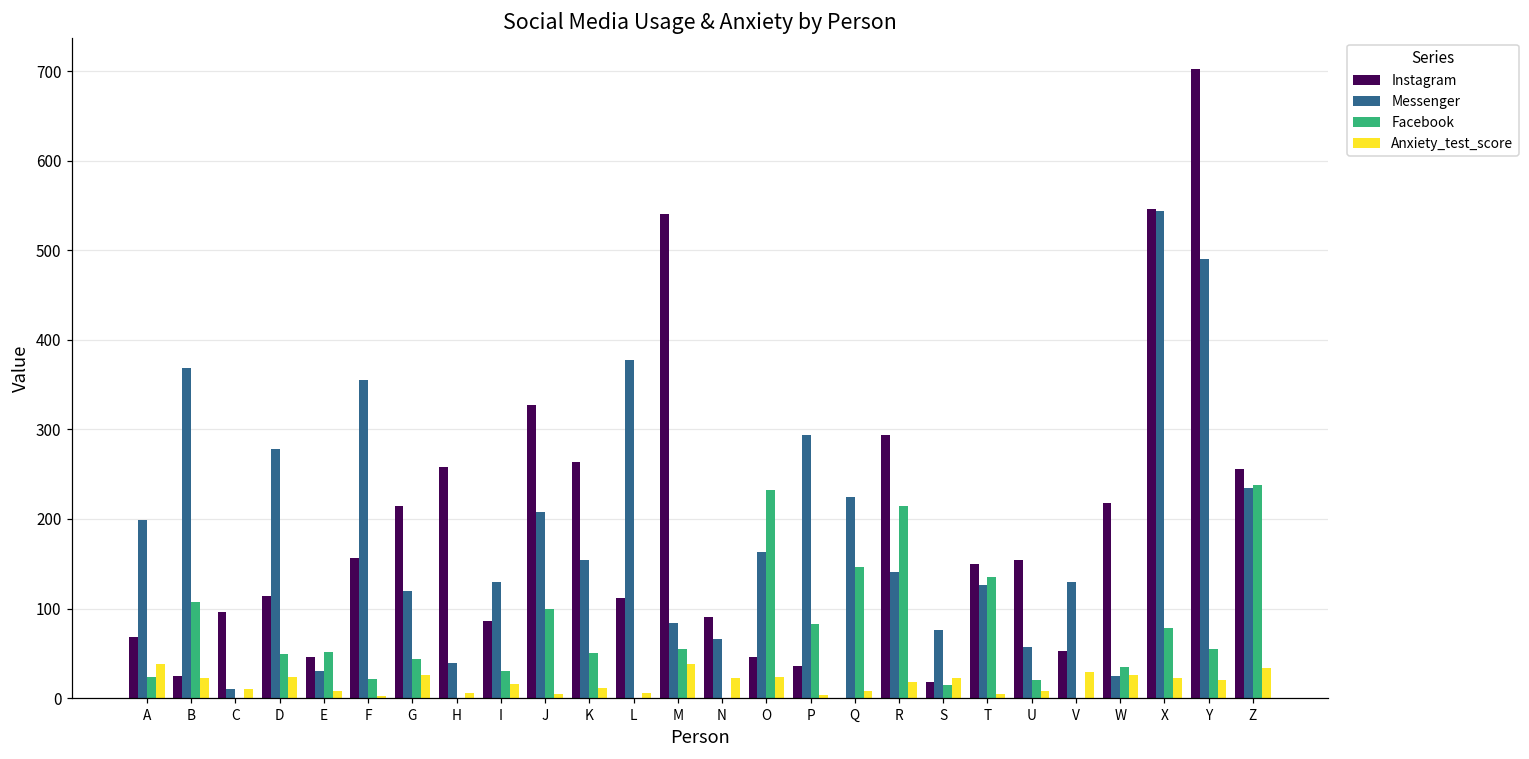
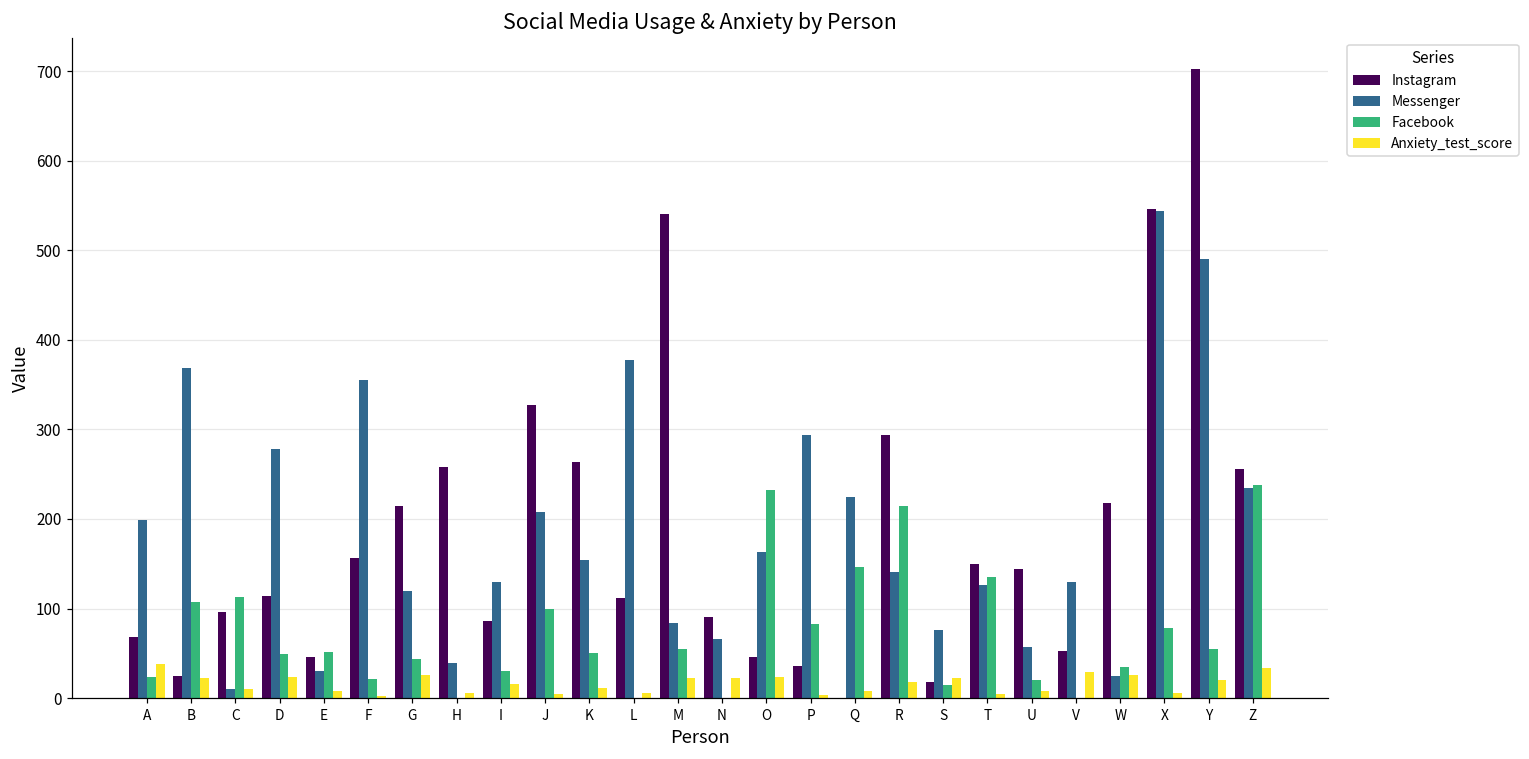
  {
    "Instagram": {
      "A": 70,
      "B": 30,
      "C": 100,
      "D": 110,
      "E": 50,
      "F": 160,
      "G": 220,
      "H": 260,
      "I": 90,
      "J": 330,
      "K": 260,
      "L": 110,
      "M": 540,
      "N": 90,
      "O": 50,
      "P": 40,
      "Q": 0,
      "R": 290,
      "S": 20,
      "T": 150,
-     "U": 150,
+     "U": 140,
      "V": 50,
      "W": 220,
      "X": 550,
      "Y": 700,
      "Z": 260
    },
    "Messenger": {
      "A": 200,
      "B": 370,
      "C": 10,
      "D": 280,
      "E": 30,
      "F": 360,
      "G": 120,
      "H": 40,
      "I": 130,
      "J": 210,
      "K": 150,
      "L": 380,
      "M": 80,
      "N": 70,
      "O": 160,
      "P": 290,
      "Q": 230,
      "R": 140,
      "S": 80,
      "T": 130,
      "U": 60,
      "V": 130,
      "W": 30,
      "X": 540,
      "Y": 490,
      "Z": 240
    },
    "Facebook": {
      "A": 20,
      "B": 110,
-     "C": 0,
+     "C": 110,
      "D": 50,
      "E": 50,
      "F": 20,
      "G": 40,
      "H": 0,
      "I": 30,
      "J": 100,
      "K": 50,
      "L": 0,
      "M": 60,
      "N": 0,
      "O": 230,
      "P": 80,
      "Q": 150,
      "R": 210,
      "S": 20,
      "T": 140,
      "U": 20,
      "V": 0,
      "W": 40,
      "X": 80,
      "Y": 60,
      "Z": 240
    },
    "Anxiety_test_score": {
      "A": 40,
      "B": 20,
      "C": 10,
      "D": 20,
      "E": 10,
      "G": 30,
      "H": 10,
      "I": 20,
      "J": 10,
      "K": 10,
      "L": 10,
-     "M": 40,
+     "M": 20,
      "N": 20,
      "O": 20,
      "P": 0,
      "Q": 10,
      "R": 20,
      "S": 20,
      "T": 10,
      "U": 10,
      "V": 30,
      "W": 30,
-     "X": 20,
+     "X": 10,
      "Y": 20,
      "Z": 30
    }
  }
